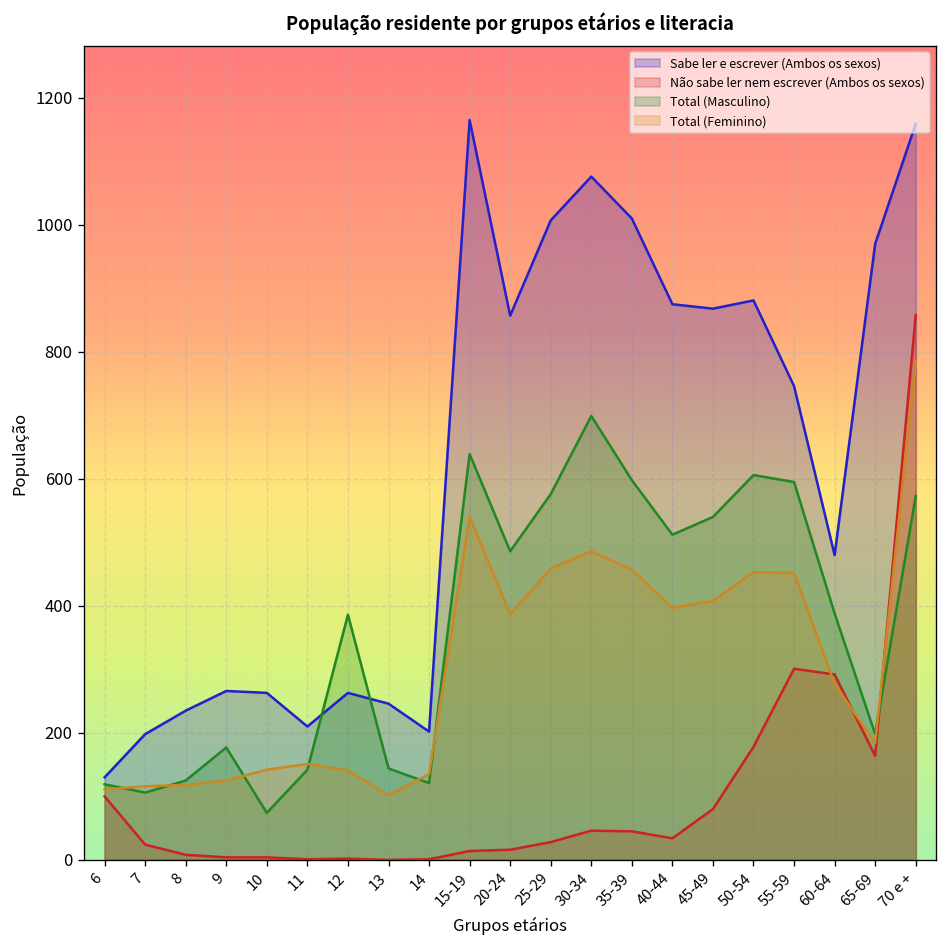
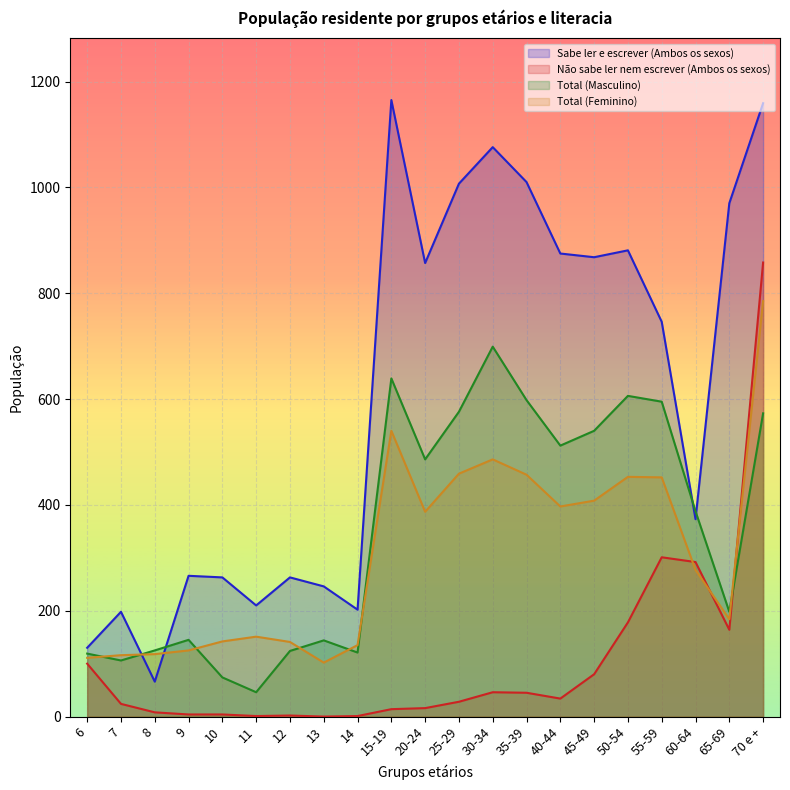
  {
    "Sabe ler e escrever (Ambos os sexos)": {
      "6": 130,
      "7": 200,
-     "8": 240,
+     "8": 70,
      "9": 270,
      "10": 260,
      "11": 210,
      "12": 260,
      "13": 250,
      "14": 200,
      "15-19": 1170,
      "20-24": 860,
      "25-29": 1010,
      "30-34": 1080,
      "35-39": 1010,
      "40-44": 880,
      "45-49": 870,
      "50-54": 880,
      "55-59": 750,
-     "60-64": 480,
+     "60-64": 370,
      "65-69": 970
    },
    "Total (Masculino)": {
      "6": 120,
      "7": 110,
      "8": 130,
-     "9": 180,
+     "9": 150,
      "10": 70,
-     "11": 140,
-     "12": 390,
+     "11": 50,
+     "12": 120,
      "13": 140,
      "14": 120,
      "15-19": 640,
      "20-24": 490,
      "25-29": 580,
      "30-34": 700,
      "35-39": 600,
      "40-44": 510,
      "45-49": 540,
      "50-54": 610,
      "55-59": 600,
      "60-64": 390,
      "65-69": 200,
      "70 e +": 570
    }
  }
